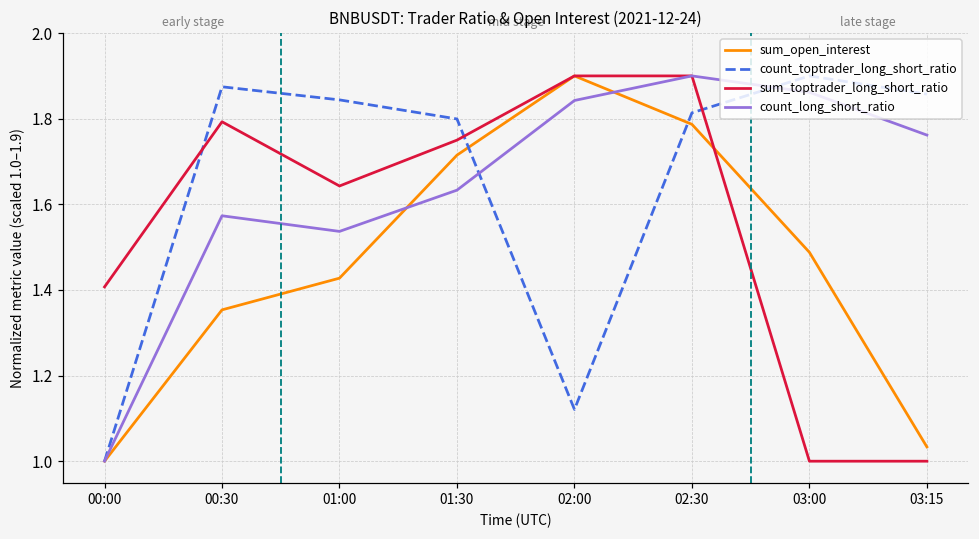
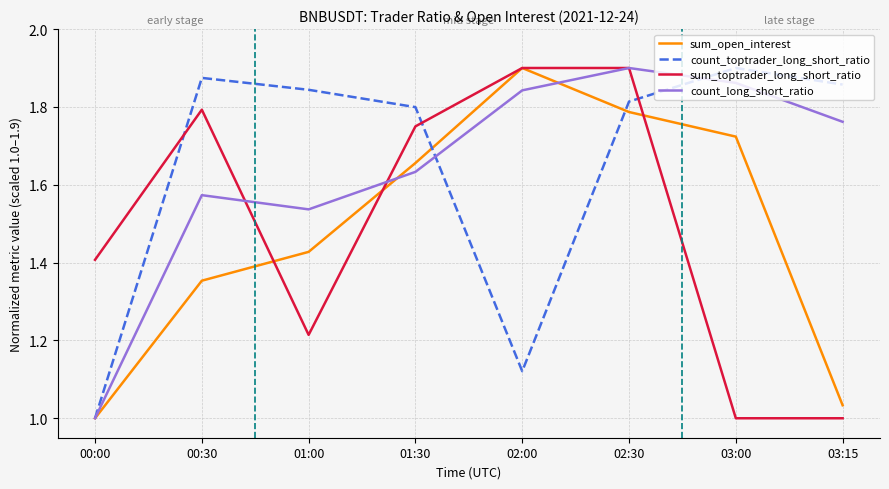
  {
    "sum_open_interest": {
      "00:30": 1.35,
      "01:00": 1.43,
-     "01:30": 1.71,
+     "01:30": 1.66,
      "02:30": 1.79,
-     "03:00": 1.49,
+     "03:00": 1.72,
      "03:15": 1.03
    },
    "count_toptrader_long_short_ratio": {
      "00:30": 1.87,
      "01:00": 1.84,
      "01:30": 1.80,
      "02:00": 1.12,
      "02:30": 1.81
    },
    "sum_toptrader_long_short_ratio": {
      "00:00": 1.41,
      "00:30": 1.79,
-     "01:00": 1.64,
+     "01:00": 1.21,
      "01:30": 1.75,
      "03:00": 1.00,
      "03:15": 1.00
    },
    "count_long_short_ratio": {
      "00:30": 1.57,
      "01:00": 1.54,
      "01:30": 1.63,
      "02:00": 1.84,
      "03:15": 1.76
    }
  }
